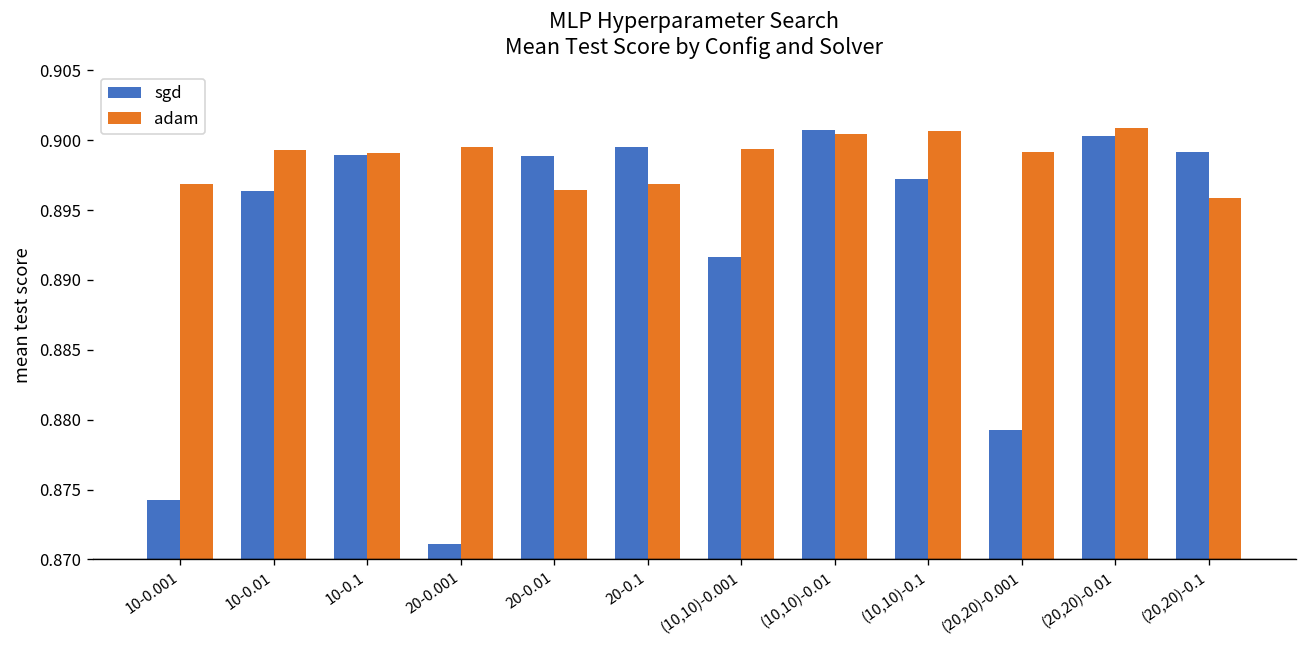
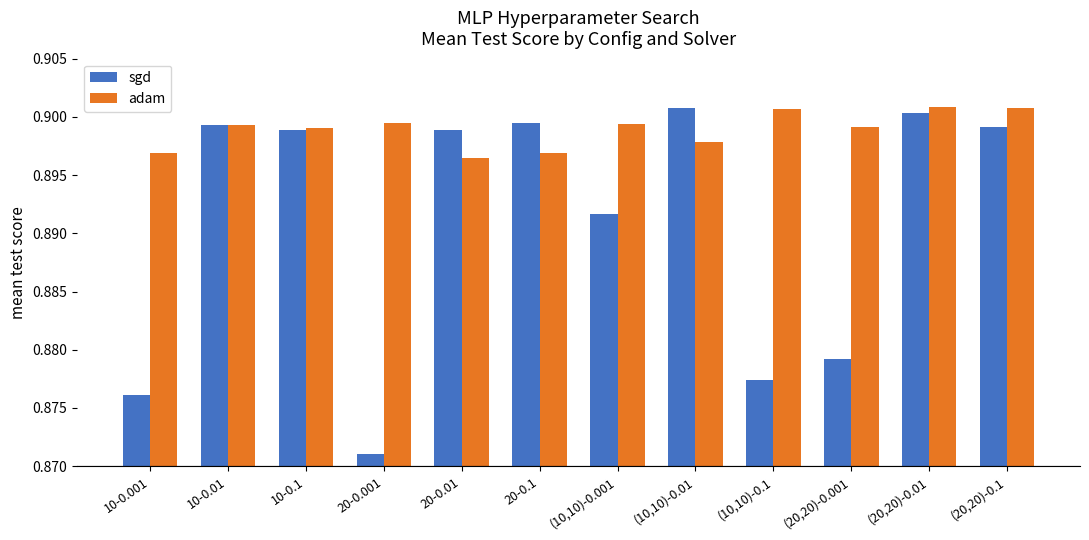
  {
    "sgd": {
-     "10-0.001": 0.8743,
-     "10-0.01": 0.8964,
+     "10-0.001": 0.8761,
+     "10-0.01": 0.8993,
      "10-0.1": 0.8989,
      "20-0.001": 0.8711,
      "20-0.01": 0.8988,
      "20-0.1": 0.8995,
      "(10,10)-0.001": 0.8916,
      "(10,10)-0.01": 0.9008,
-     "(10,10)-0.1": 0.8972,
+     "(10,10)-0.1": 0.8774,
      "(20,20)-0.001": 0.8792,
      "(20,20)-0.01": 0.9003,
      "(20,20)-0.1": 0.8992
    },
    "adam": {
      "10-0.001": 0.8969,
      "10-0.01": 0.8993,
      "10-0.1": 0.8991,
      "20-0.001": 0.8995,
      "20-0.01": 0.8965,
      "20-0.1": 0.8969,
      "(10,10)-0.001": 0.8994,
-     "(10,10)-0.01": 0.9005,
+     "(10,10)-0.01": 0.8979,
      "(10,10)-0.1": 0.9007,
      "(20,20)-0.001": 0.8991,
      "(20,20)-0.01": 0.9009,
-     "(20,20)-0.1": 0.8959
+     "(20,20)-0.1": 0.9007
    }
  }
